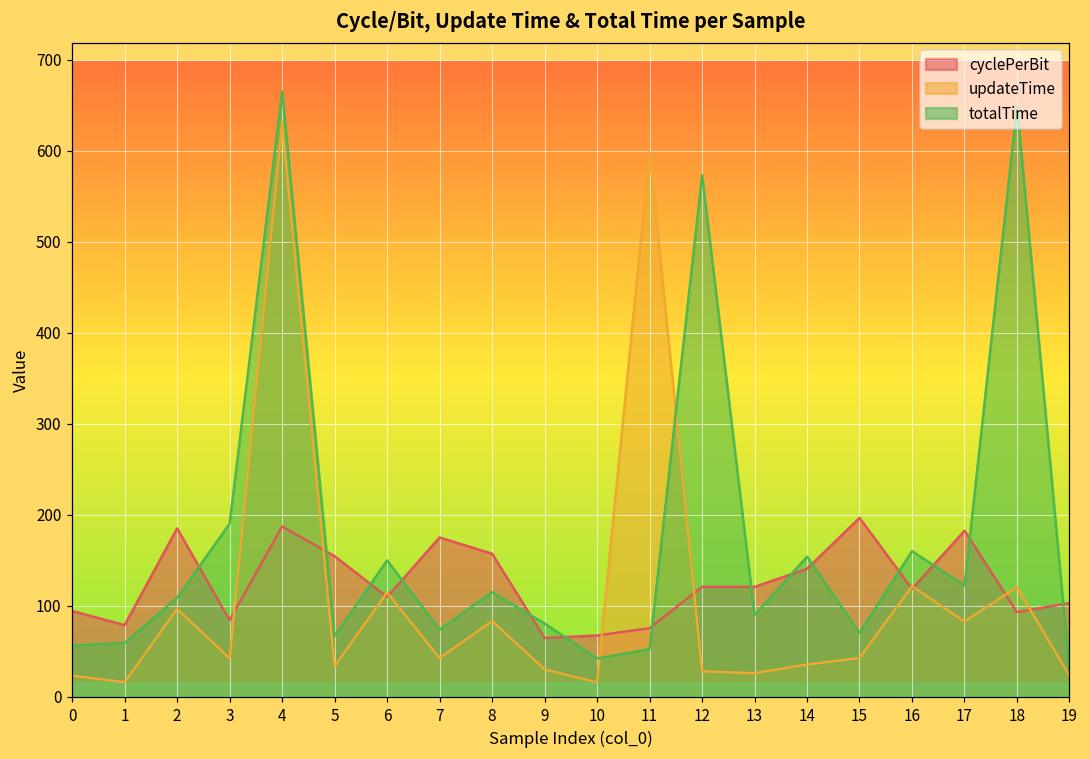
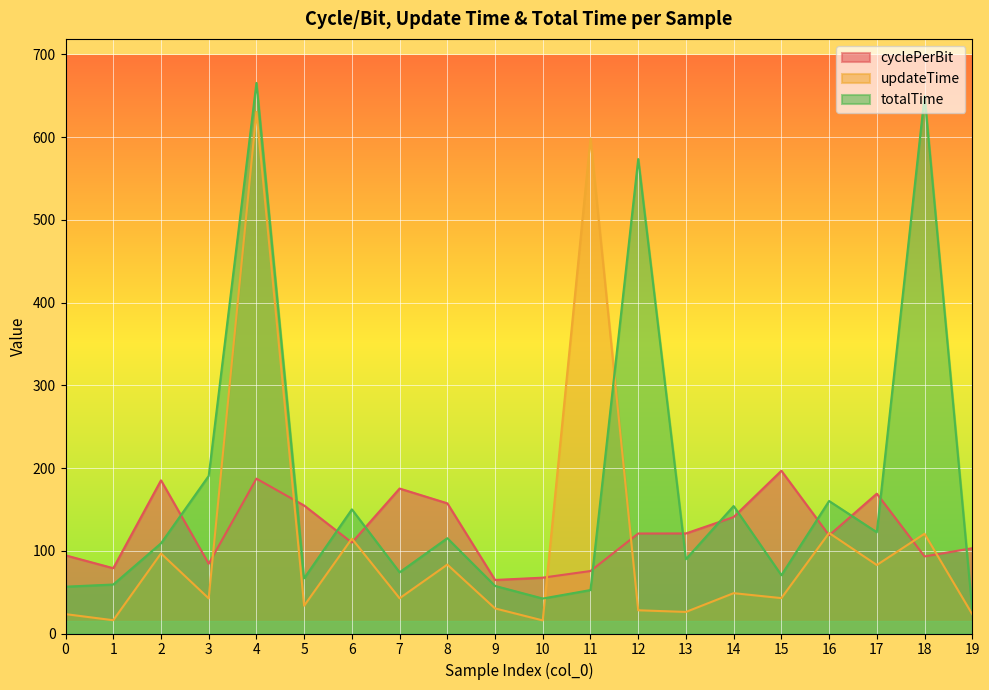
  {
    "cyclePerBit": {
      "0": 90,
      "1": 80,
      "2": 190,
      "3": 80,
      "4": 190,
      "5": 150,
      "6": 110,
      "7": 180,
      "8": 160,
      "9": 60,
      "10": 70,
      "11": 80,
      "12": 120,
      "13": 120,
      "14": 140,
      "15": 200,
-     "17": 180,
+     "17": 170,
      "18": 90,
      "19": 100
    },
    "updateTime": {
      "0": 20,
      "1": 20,
      "2": 100,
      "3": 40,
      "4": 630,
      "5": 30,
      "6": 110,
      "7": 40,
      "8": 80,
      "9": 30,
      "10": 20,
      "11": 600,
      "12": 30,
      "13": 30,
-     "14": 40,
+     "14": 50,
      "15": 40,
      "17": 80,
      "18": 120,
      "19": 20
    },
    "totalTime": {
      "0": 60,
      "1": 60,
      "2": 110,
      "3": 190,
      "4": 670,
      "5": 70,
      "6": 150,
      "7": 70,
      "8": 120,
-     "9": 80,
+     "9": 60,
      "10": 40,
      "11": 50,
      "12": 570,
      "13": 90,
      "14": 150,
      "15": 70,
      "16": 160,
      "17": 120,
      "19": 30
    }
  }
